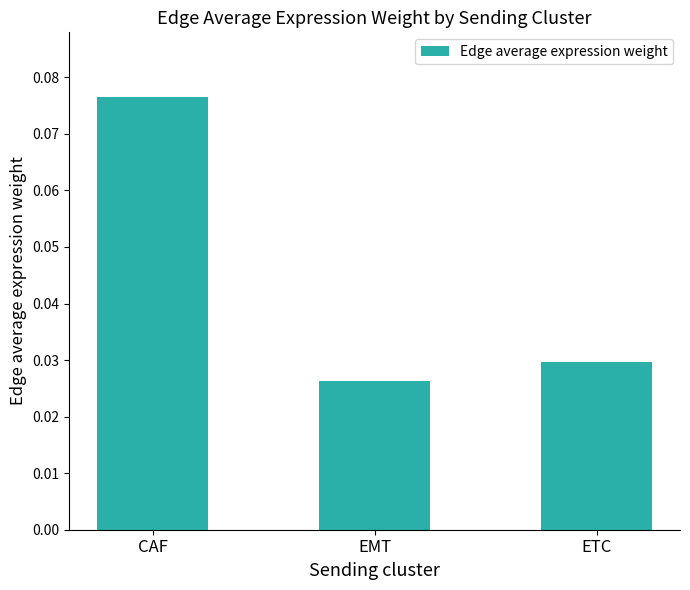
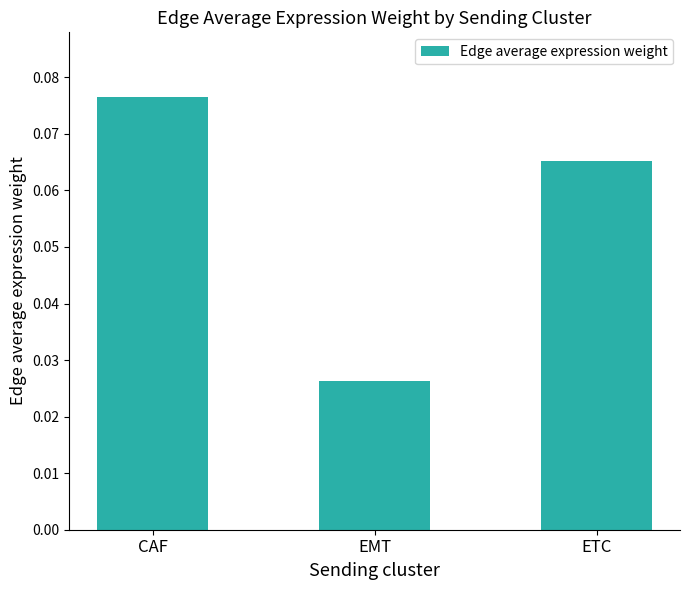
  {
    "CAF": 0.076,
    "EMT": 0.026,
-   "ETC": 0.030
+   "ETC": 0.065
  }
